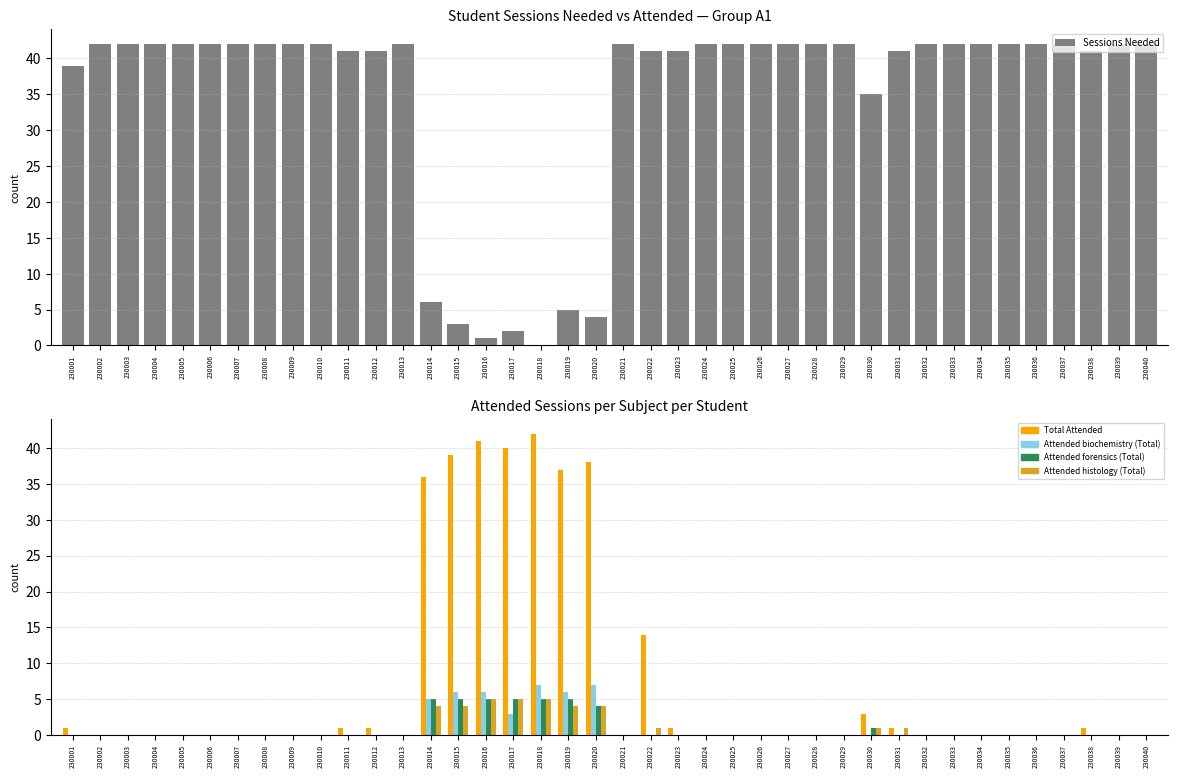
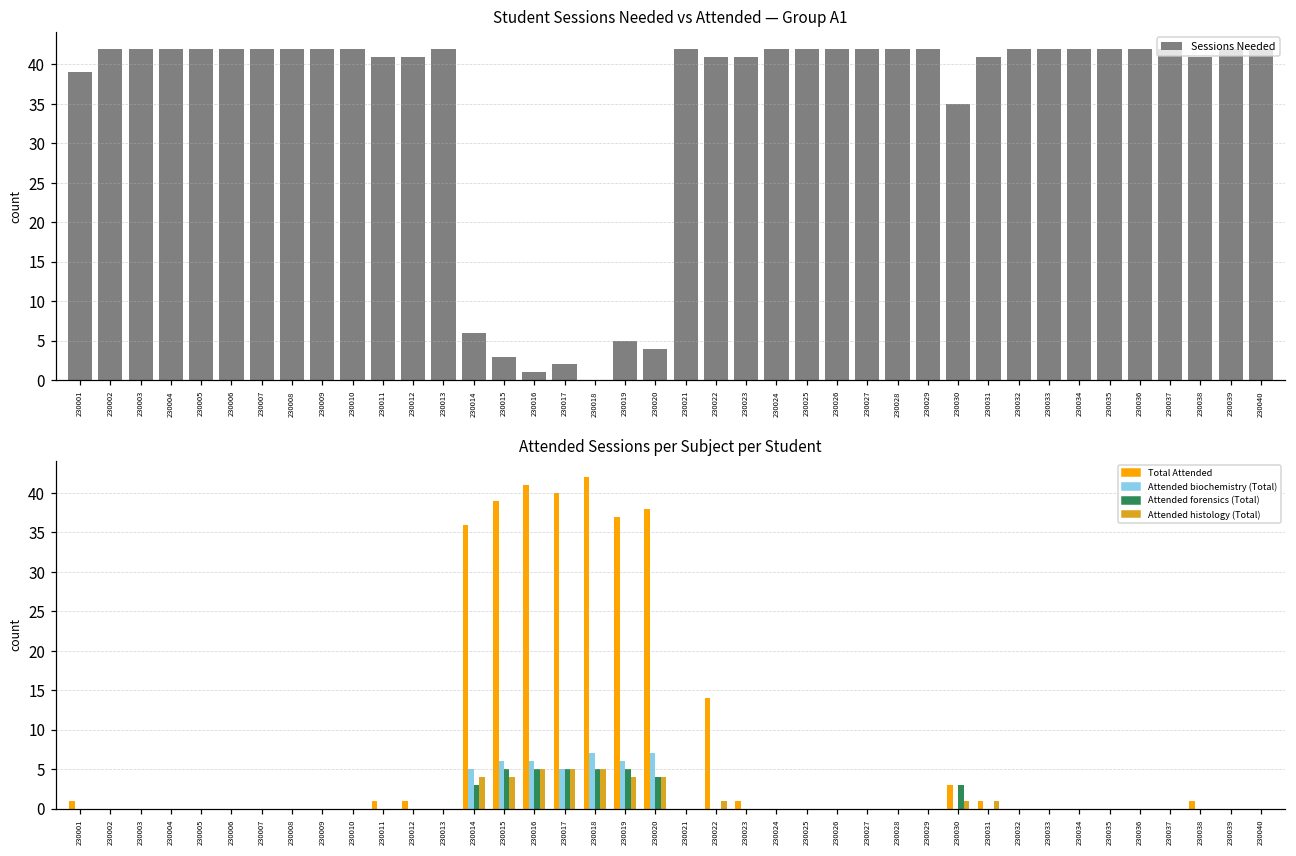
  {
    "Student Sessions Needed vs Attended — Group A1": {
      "230001": 39,
      "230002": 42,
      "230003": 42,
      "230004": 42,
      "230005": 42,
      "230006": 42,
      "230007": 42,
      "230008": 42,
      "230009": 42,
      "230010": 42,
      "230011": 41,
      "230012": 41,
      "230013": 42,
      "230014": 6,
      "230015": 3,
      "230016": 1,
      "230017": 2,
      "230018": 0,
      "230019": 5,
      "230020": 4,
      "230021": 42,
      "230022": 41,
      "230023": 41,
      "230024": 42,
      "230025": 42,
      "230026": 42,
      "230027": 42,
      "230028": 42,
      "230029": 42,
      "230030": 35,
      "230031": 41,
      "230032": 42,
      "230033": 42,
      "230034": 42,
      "230035": 42,
      "230036": 42
    },
    "Attended Sessions per Subject per Student": {
      "Attended biochemistry (Total)": {
        "230001": 0,
        "230002": 0,
        "230003": 0,
        "230004": 0,
        "230005": 0,
        "230006": 0,
        "230007": 0,
        "230008": 0,
        "230009": 0,
        "230010": 0,
        "230011": 0,
        "230012": 0,
        "230013": 0,
        "230014": 5,
        "230015": 6,
        "230016": 6,
-       "230017": 3,
+       "230017": 5,
        "230018": 7,
        "230019": 6,
        "230020": 7,
        "230021": 0,
        "230022": 0,
        "230023": 0,
        "230024": 0,
        "230025": 0,
        "230026": 0,
        "230027": 0,
        "230028": 0,
        "230029": 0,
        "230030": 0,
        "230031": 0,
        "230032": 0,
        "230033": 0,
        "230034": 0,
        "230035": 0,
        "230036": 0,
        "230037": 0,
        "230038": 0,
        "230039": 0,
        "230040": 0
      },
      "Attended forensics (Total)": {
        "230001": 0,
        "230002": 0,
        "230003": 0,
        "230004": 0,
        "230005": 0,
        "230006": 0,
        "230007": 0,
        "230008": 0,
        "230009": 0,
        "230010": 0,
        "230011": 0,
        "230012": 0,
        "230013": 0,
-       "230014": 5,
+       "230014": 3,
        "230015": 5,
        "230016": 5,
        "230017": 5,
        "230018": 5,
        "230019": 5,
        "230020": 4,
        "230021": 0,
        "230022": 0,
        "230023": 0,
        "230024": 0,
        "230025": 0,
        "230026": 0,
        "230027": 0,
        "230028": 0,
        "230029": 0,
-       "230030": 1,
+       "230030": 3,
        "230031": 0,
        "230032": 0,
        "230033": 0,
        "230034": 0,
        "230035": 0,
        "230036": 0,
        "230037": 0,
        "230038": 0,
        "230039": 0,
        "230040": 0
      }
    }
  }
